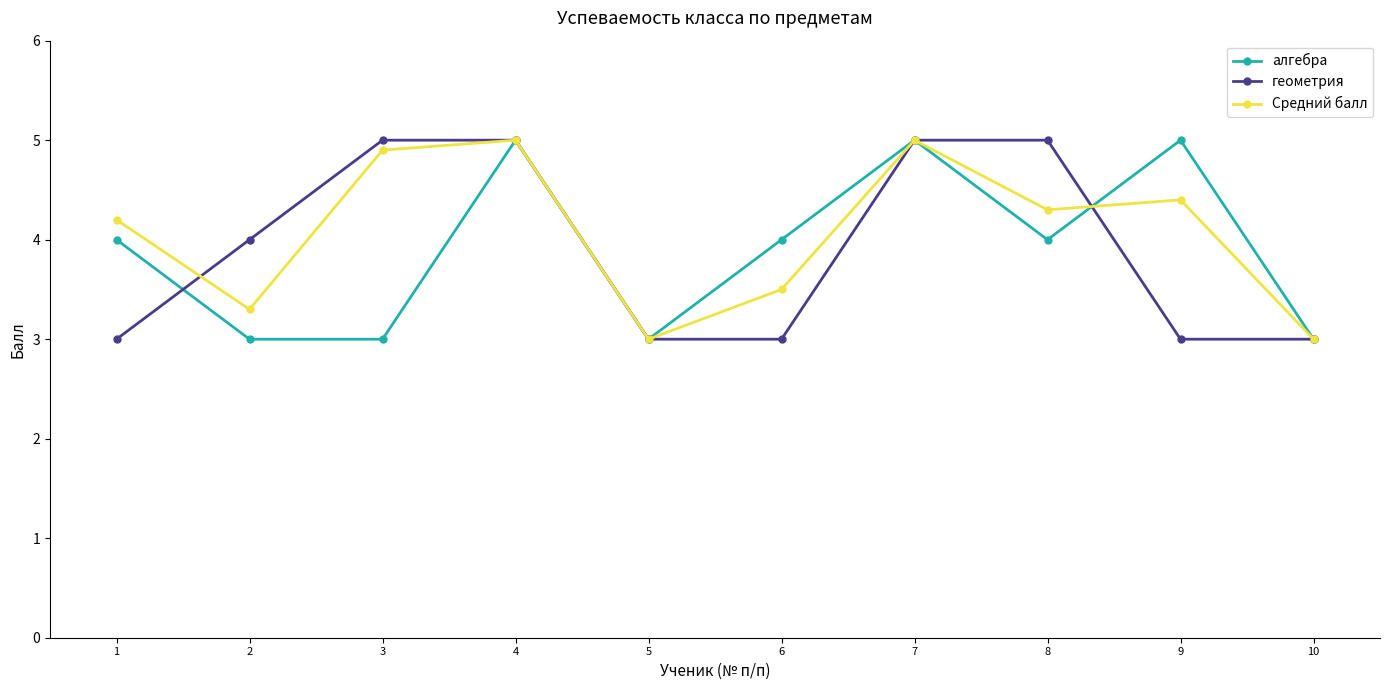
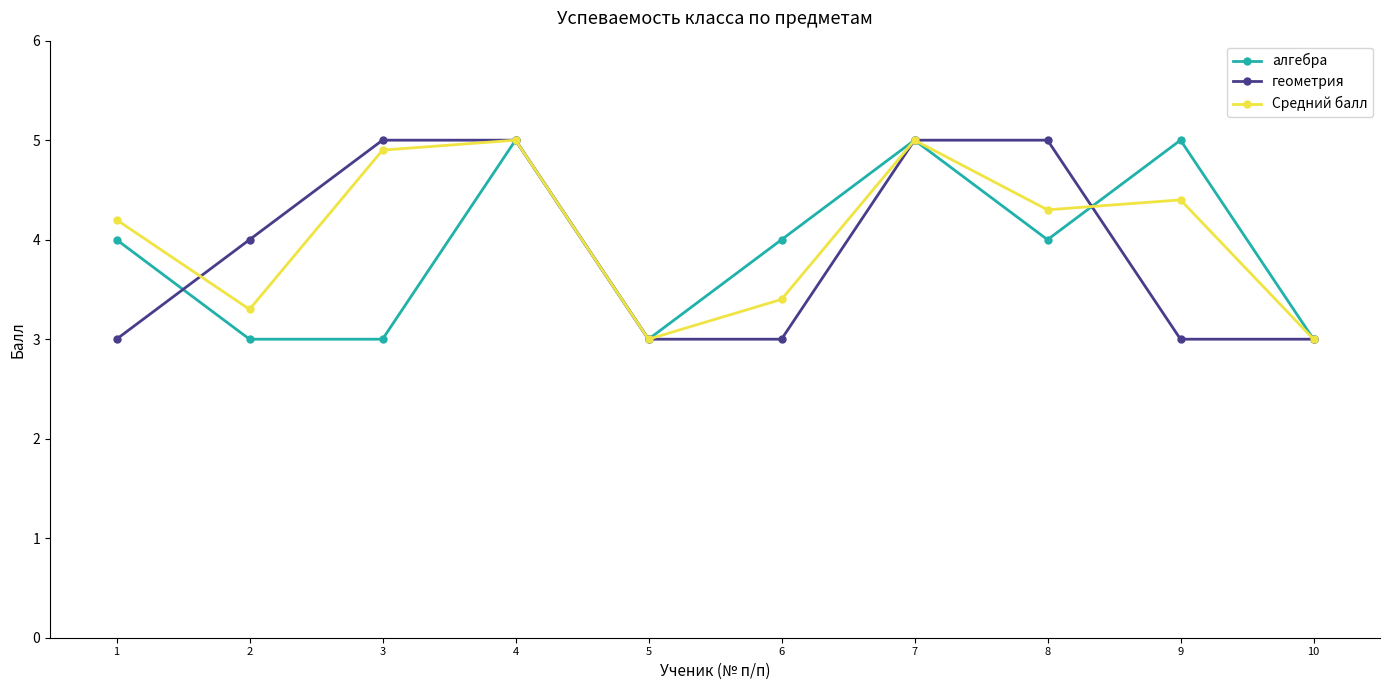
  {
    "алгебра": {
      "1": 4.0,
      "2": 3.0,
      "3": 3.0,
      "6": 4.0,
      "8": 4.0,
      "9": 5.0
    },
    "геометрия": {
      "1": 3.0,
      "2": 4.0,
      "3": 5.0,
      "6": 3.0,
      "8": 5.0,
      "9": 3.0
    },
    "Средний балл": {
      "1": 4.2,
      "2": 3.3,
      "3": 4.9,
-     "6": 3.5,
+     "6": 3.4,
      "8": 4.3,
      "9": 4.4
    }
  }
